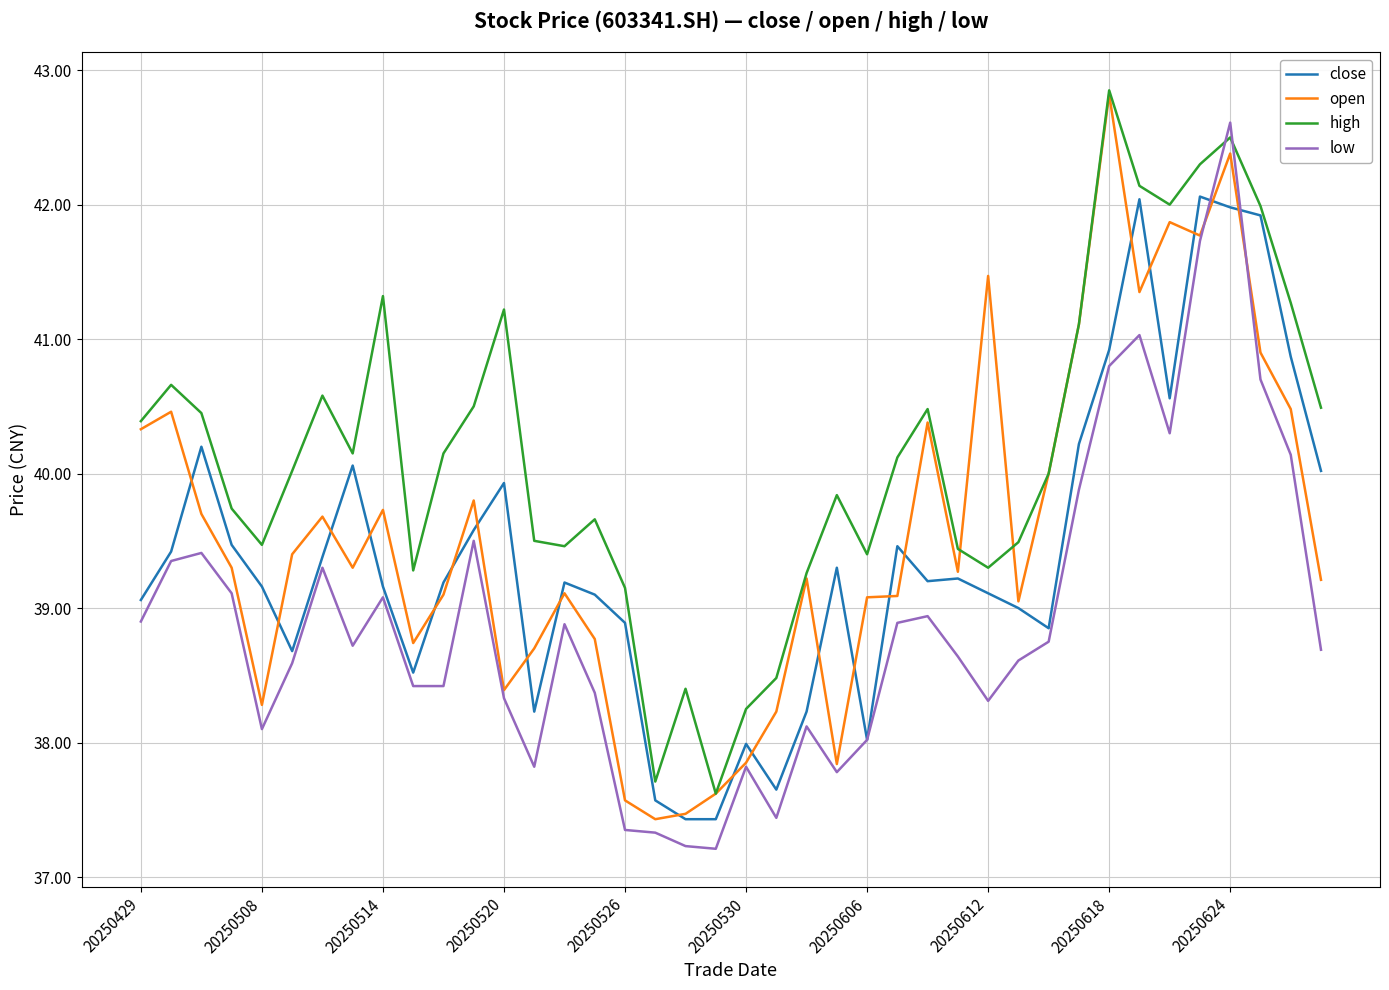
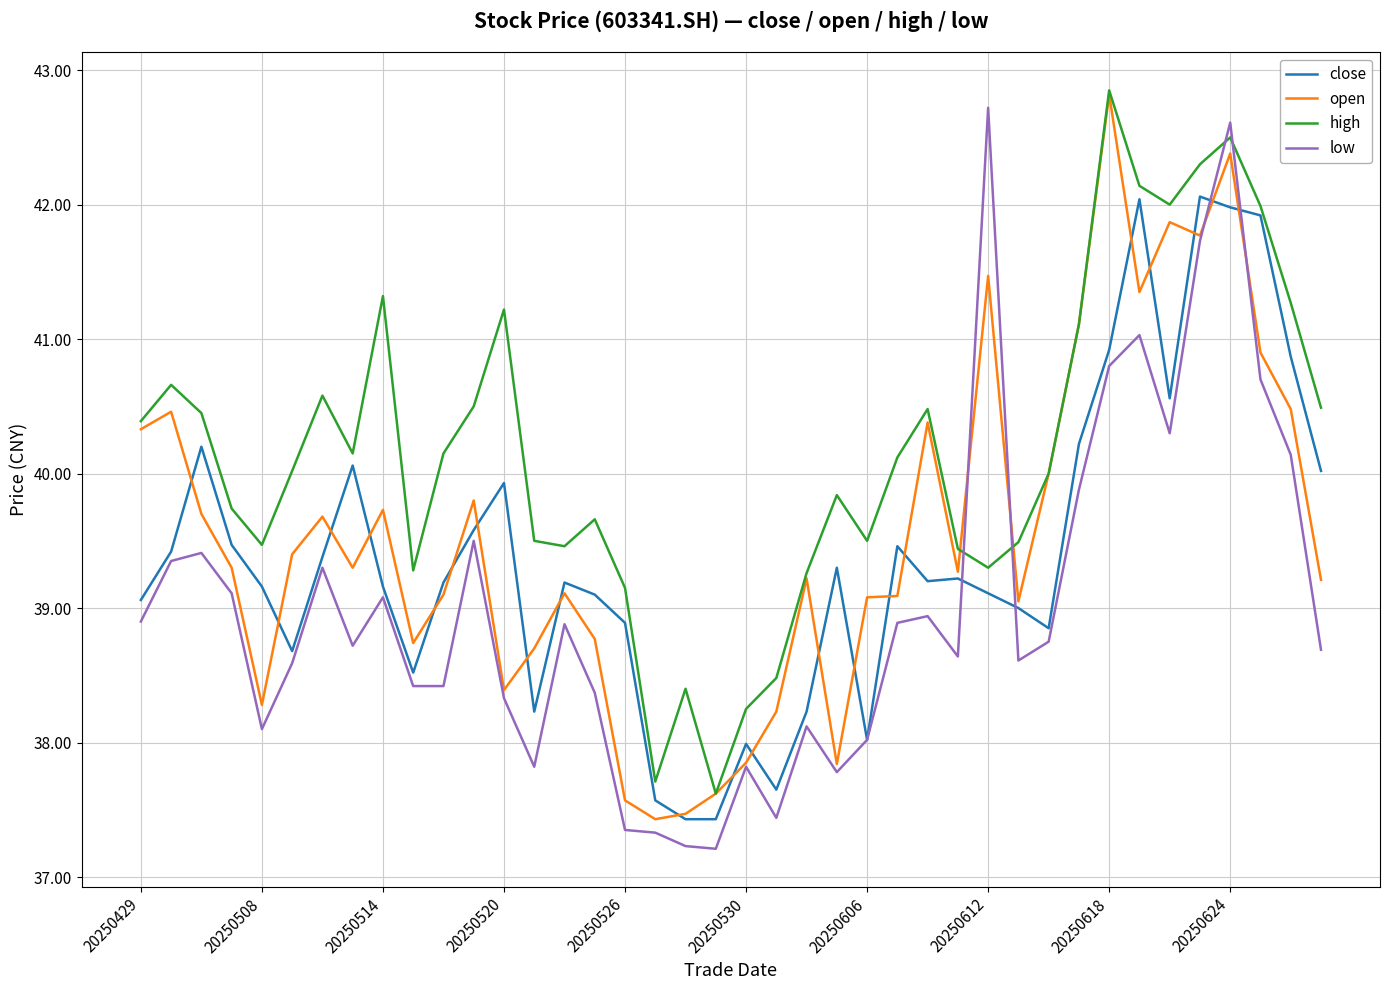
  {
    "close": {
      "20250429": 39.06,
      "20250508": 39.16,
      "20250514": 39.16,
      "20250520": 39.93,
      "20250526": 38.89,
      "20250530": 37.99,
      "20250612": 39.11,
      "20250618": 40.92,
      "20250624": 41.98
    },
    "open": {
      "20250429": 40.33,
      "20250508": 38.28,
      "20250514": 39.73,
      "20250520": 38.39,
      "20250526": 37.57,
      "20250530": 37.85,
      "20250606": 39.08,
      "20250612": 41.47,
      "20250618": 42.82,
      "20250624": 42.38
    },
    "high": {
      "20250429": 40.4,
      "20250508": 39.47,
      "20250514": 41.32,
      "20250520": 41.22,
      "20250526": 39.15,
      "20250530": 38.25,
-     "20250606": 39.4,
+     "20250606": 39.5,
      "20250612": 39.3,
      "20250618": 42.85,
      "20250624": 42.5
    },
    "low": {
      "20250429": 38.90,
      "20250508": 38.10,
      "20250514": 39.08,
      "20250520": 38.33,
      "20250526": 37.35,
      "20250530": 37.82,
-     "20250612": 38.31,
+     "20250612": 42.72,
      "20250618": 40.80,
      "20250624": 42.61
    }
  }
